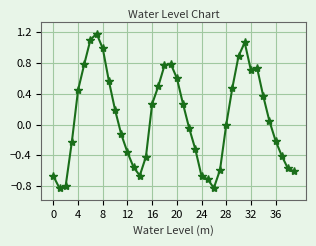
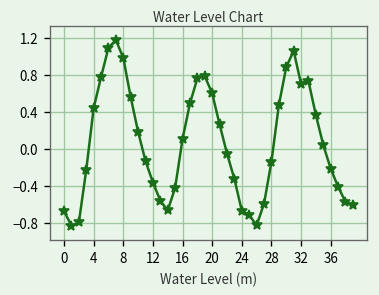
  {
    "0": -0.7,
    "4": 0.4,
    "8": 1.0,
    "12": -0.4,
-   "16": 0.3,
+   "16": 0.1,
    "20": 0.6,
    "24": -0.7,
-   "28": 0.0,
+   "28": -0.1,
    "32": 0.7,
    "36": -0.2
  }
